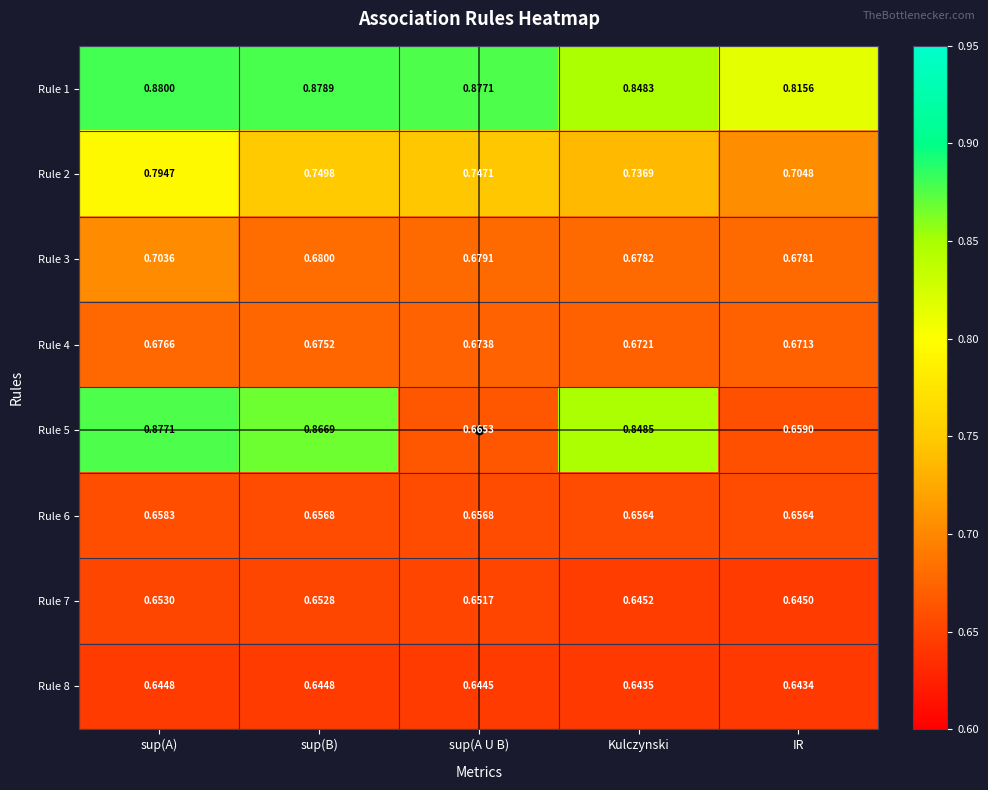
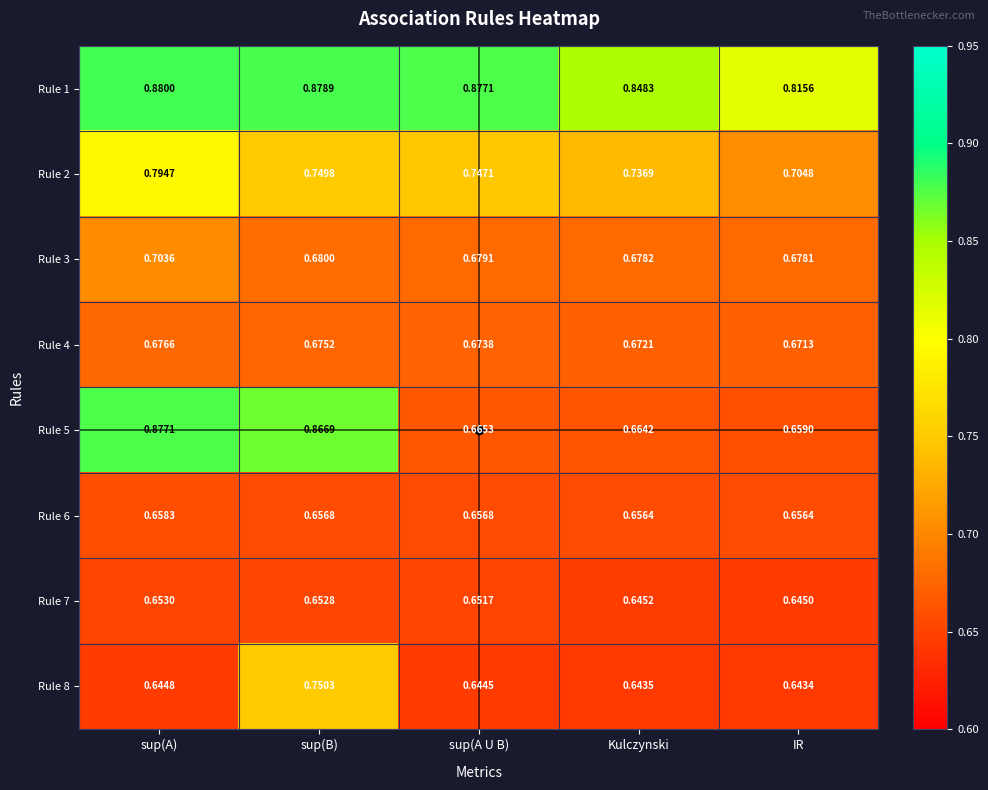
  {
    "Rule 1": {
      "sup(A)": 0.8800,
      "sup(B)": 0.8789,
      "sup(A U B)": 0.8771,
      "Kulczynski": 0.8483,
      "IR": 0.8156
    },
    "Rule 2": {
      "sup(A)": 0.7947,
      "sup(B)": 0.7498,
      "sup(A U B)": 0.7471,
      "Kulczynski": 0.7369,
      "IR": 0.7048
    },
    "Rule 3": {
      "sup(A)": 0.7036,
      "sup(B)": 0.6800,
      "sup(A U B)": 0.6791,
      "Kulczynski": 0.6782,
      "IR": 0.6781
    },
    "Rule 4": {
      "sup(A)": 0.6766,
      "sup(B)": 0.6752,
      "sup(A U B)": 0.6738,
      "Kulczynski": 0.6721,
      "IR": 0.6713
    },
    "Rule 5": {
      "sup(A)": 0.8771,
      "sup(B)": 0.8669,
-     "Kulczynski": 0.8485,
+     "Kulczynski": 0.6642,
      "IR": 0.6590
    },
    "Rule 6": {
      "sup(A)": 0.6583,
      "sup(B)": 0.6568,
      "sup(A U B)": 0.6568,
      "Kulczynski": 0.6564,
      "IR": 0.6564
    },
    "Rule 7": {
      "sup(A)": 0.6530,
      "sup(B)": 0.6528,
      "sup(A U B)": 0.6517,
      "Kulczynski": 0.6452,
      "IR": 0.6450
    },
    "Rule 8": {
      "sup(A)": 0.6448,
-     "sup(B)": 0.6448,
+     "sup(B)": 0.7503,
      "sup(A U B)": 0.6445,
      "Kulczynski": 0.6435,
      "IR": 0.6434
    }
  }
